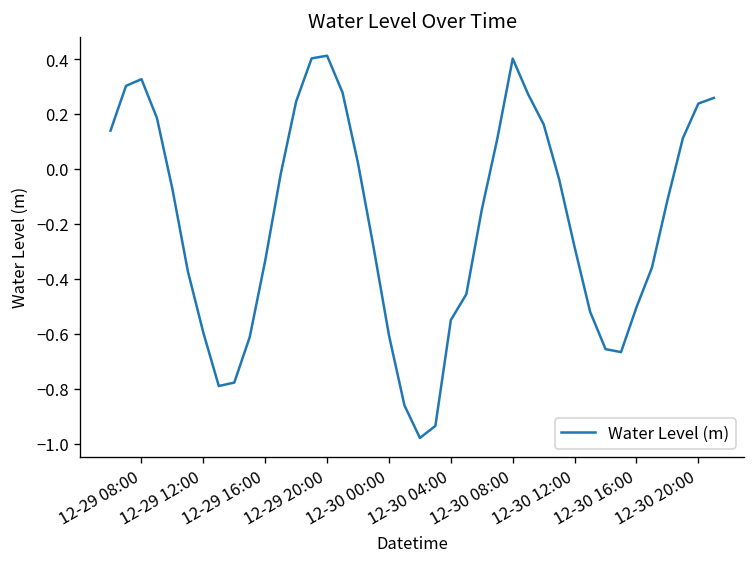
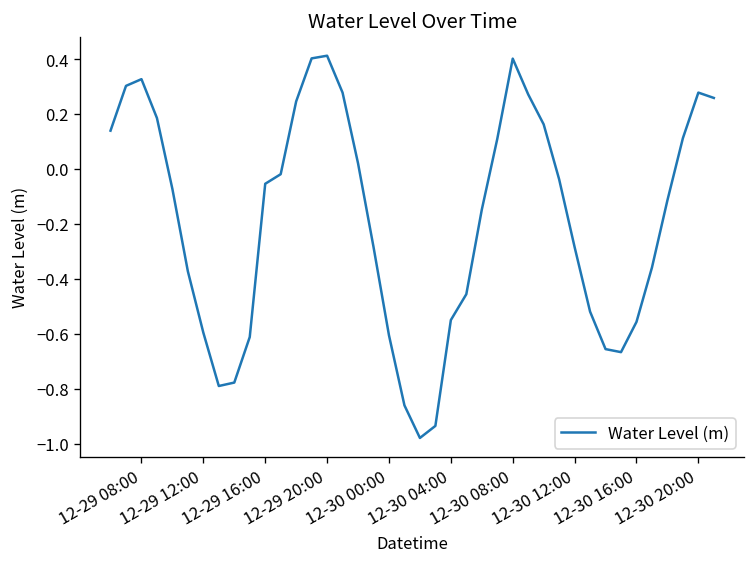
  {
    "12-29 08:00": 0.33,
    "12-29 12:00": -0.60,
-   "12-29 16:00": -0.33,
+   "12-29 16:00": -0.05,
    "12-29 20:00": 0.41,
    "12-30 00:00": -0.61,
    "12-30 04:00": -0.55,
    "12-30 08:00": 0.40,
    "12-30 12:00": -0.28,
-   "12-30 16:00": -0.50,
-   "12-30 20:00": 0.24
+   "12-30 16:00": -0.56,
+   "12-30 20:00": 0.28
  }
